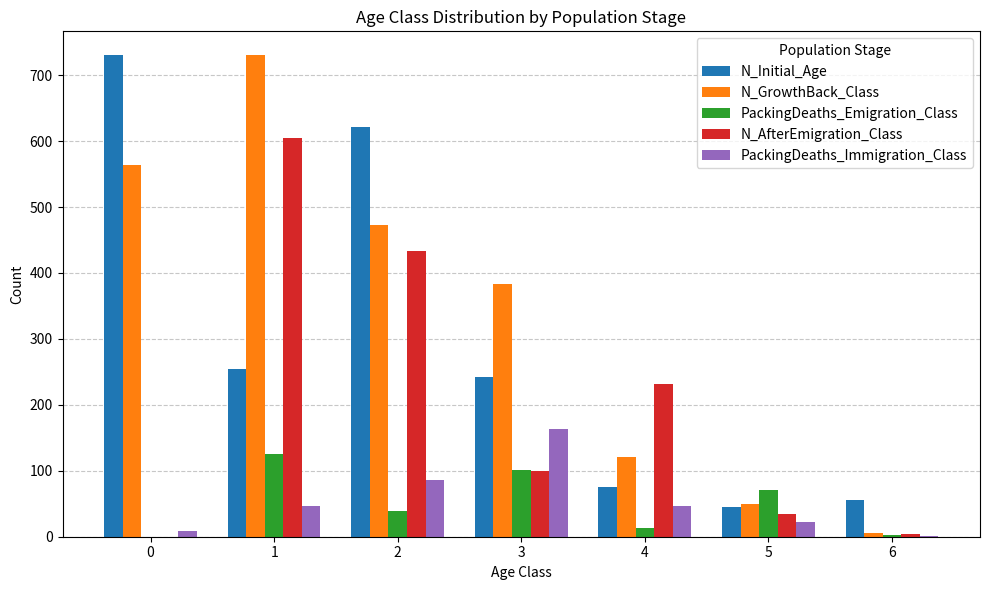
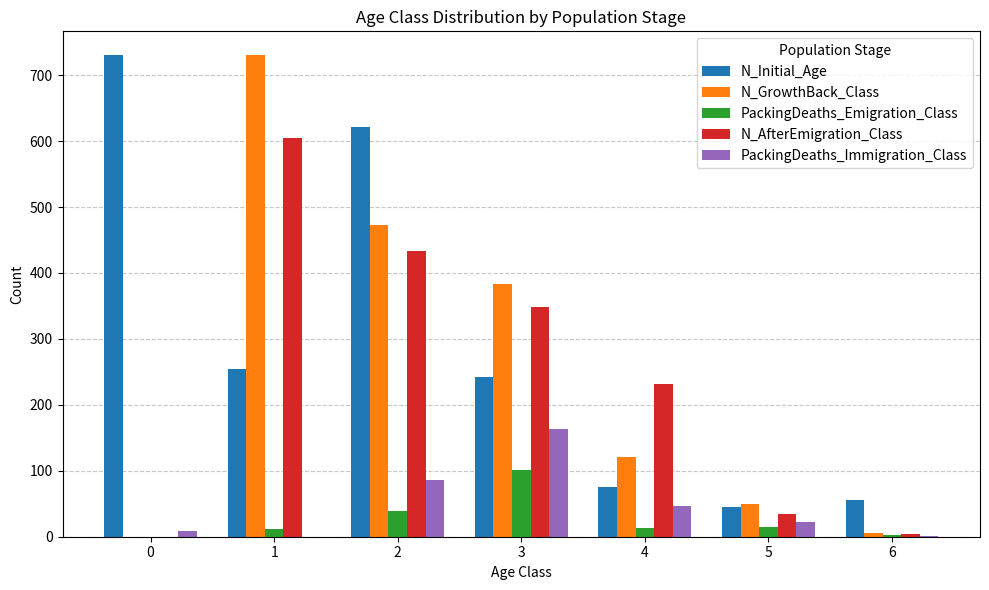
  {
    "N_Initial_Age": {
      "0": 730,
      "1": 260,
      "2": 620,
      "3": 240,
      "4": 80,
      "5": 50,
      "6": 60
    },
    "N_GrowthBack_Class": {
-     "0": 560,
+     "0": 0,
      "1": 730,
      "2": 470,
      "3": 380,
      "4": 120,
      "5": 50,
      "6": 10
    },
    "PackingDeaths_Emigration_Class": {
      "0": 0,
-     "1": 130,
+     "1": 10,
      "2": 40,
      "3": 100,
      "4": 10,
-     "5": 70
+     "5": 20
    },
    "N_AfterEmigration_Class": {
      "0": 0,
      "1": 600,
      "2": 430,
-     "3": 100,
+     "3": 350,
      "4": 230,
      "5": 40,
      "6": 0
    },
    "PackingDeaths_Immigration_Class": {
      "0": 10,
-     "1": 50,
+     "1": 0,
      "2": 90,
      "3": 160,
      "4": 50,
      "5": 20
    }
  }
